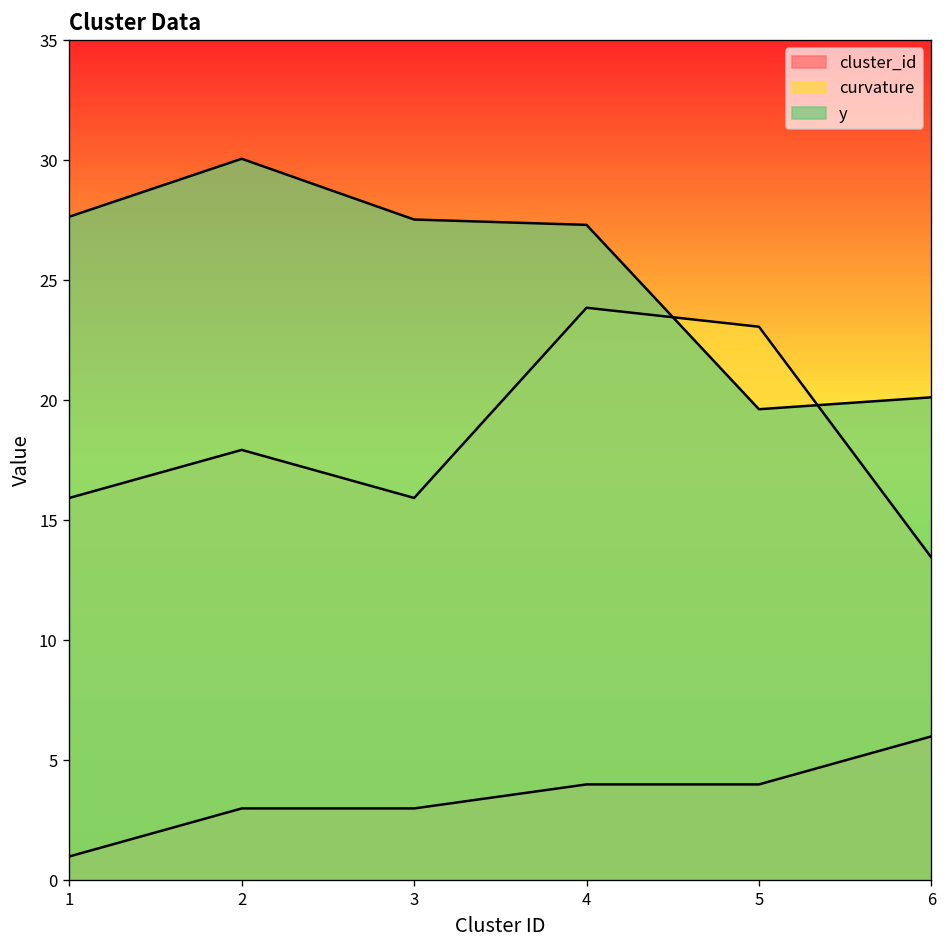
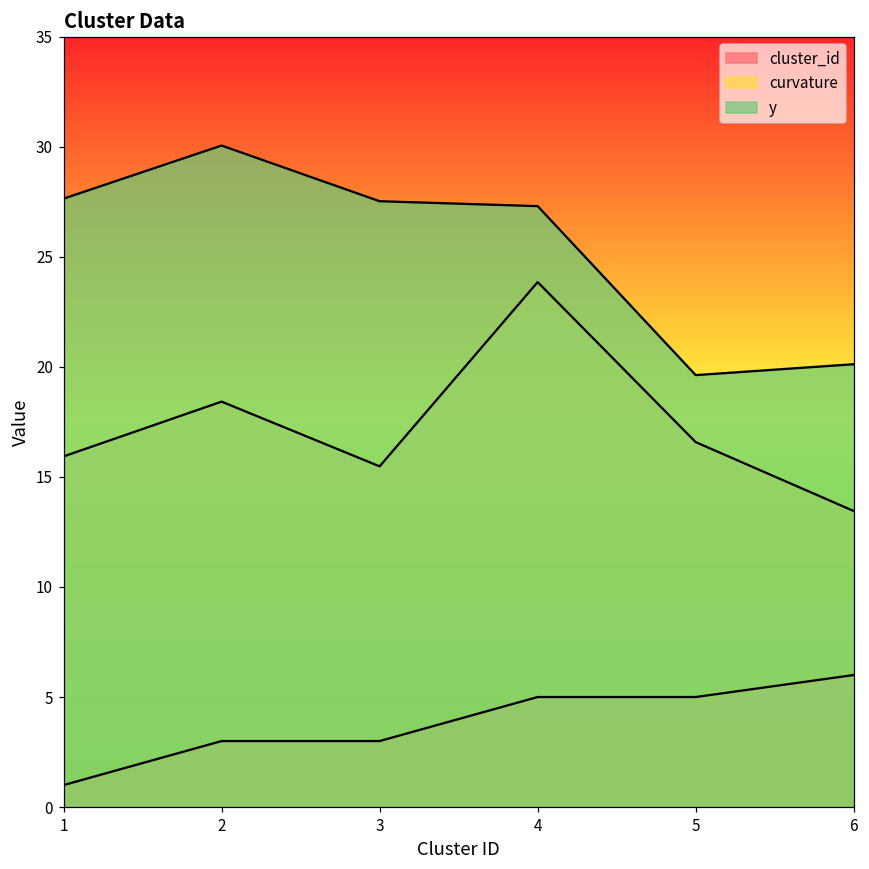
  {
    "cluster_id": {
      "1": 1,
      "2": 3,
      "3": 3,
-     "4": 4,
-     "5": 4,
+     "4": 5,
+     "5": 5,
      "6": 6
    },
    "curvature": {
      "1": 15.9,
-     "2": 17.9,
-     "3": 15.9,
+     "2": 18.4,
+     "3": 15.5,
      "4": 23.9,
-     "5": 23.1,
+     "5": 16.6,
      "6": 13.5
    },
    "y": {
      "1": 27.6,
      "2": 30.1,
      "3": 27.5,
      "4": 27.3,
      "5": 19.6,
      "6": 20.1
    }
  }
